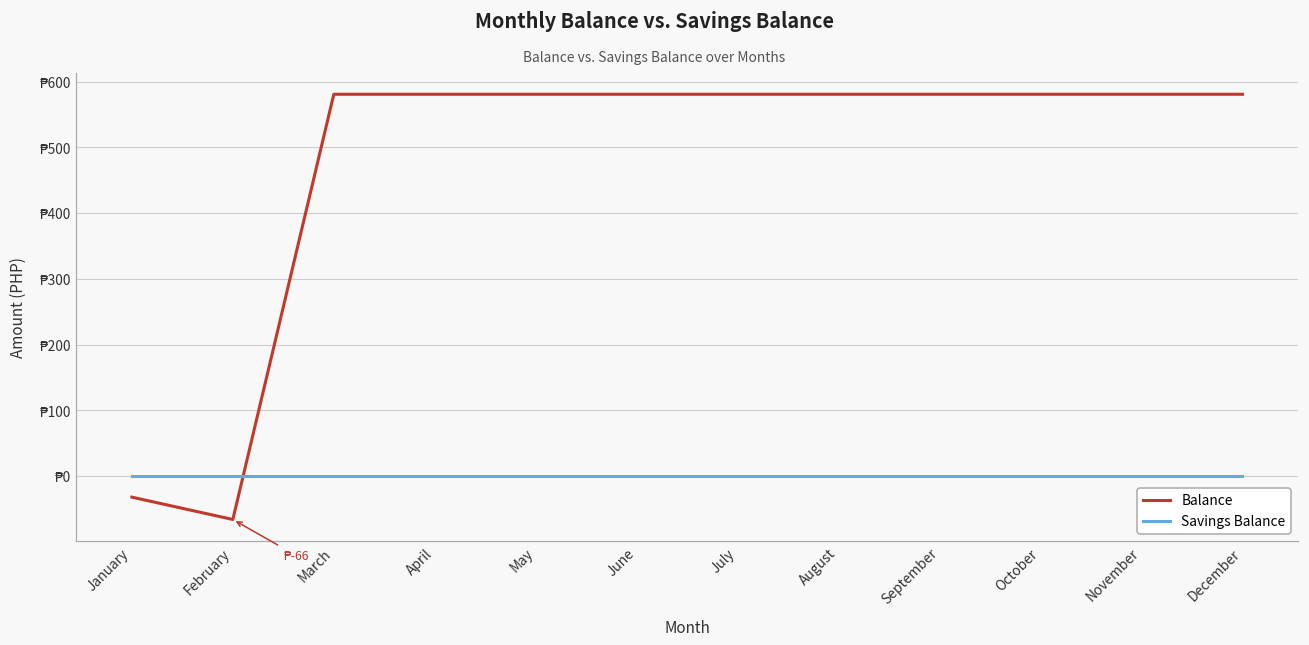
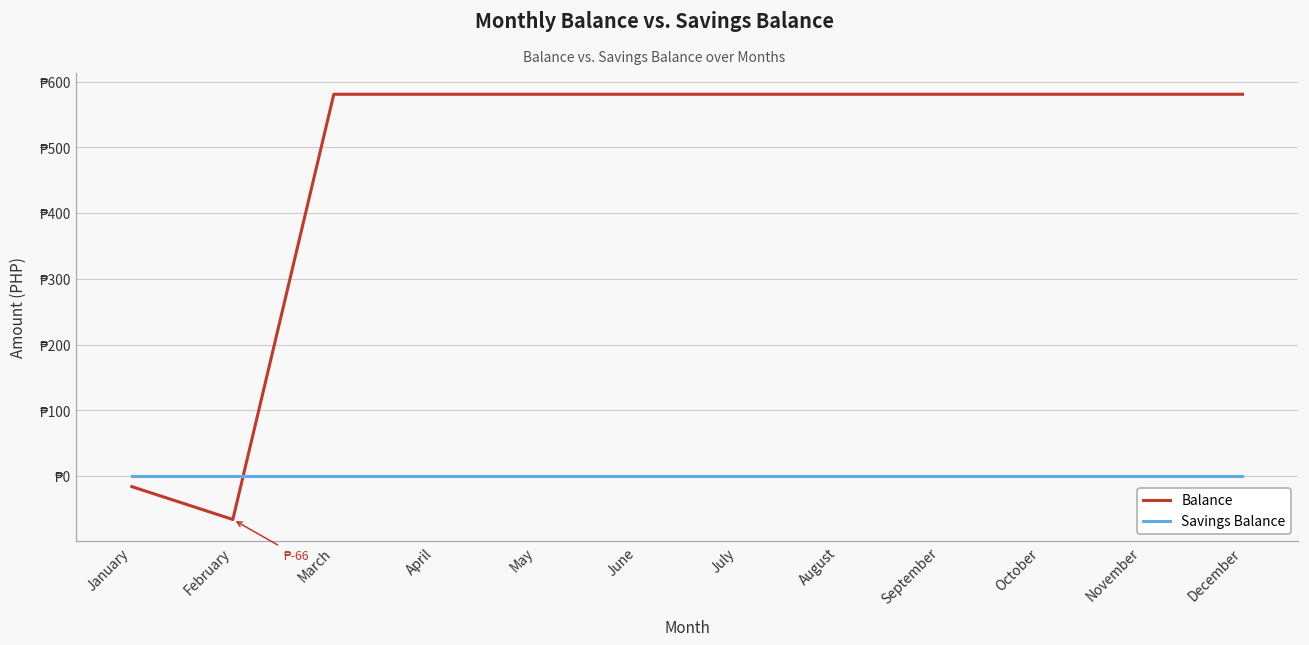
  {
    "Balance": {
-     "January": "₱-30",
+     "January": "₱-20",
      "March": "₱580",
      "April": "₱580",
      "May": "₱580",
      "June": "₱580",
      "July": "₱580",
      "August": "₱580",
      "September": "₱580",
      "October": "₱580",
      "November": "₱580",
      "December": "₱580"
    },
    "Savings Balance": {
      "January": "₱0",
      "February": "₱0",
      "March": "₱0",
      "April": "₱0",
      "May": "₱0",
      "June": "₱0",
      "July": "₱0",
      "August": "₱0",
      "September": "₱0",
      "October": "₱0",
      "November": "₱0",
      "December": "₱0"
    }
  }
